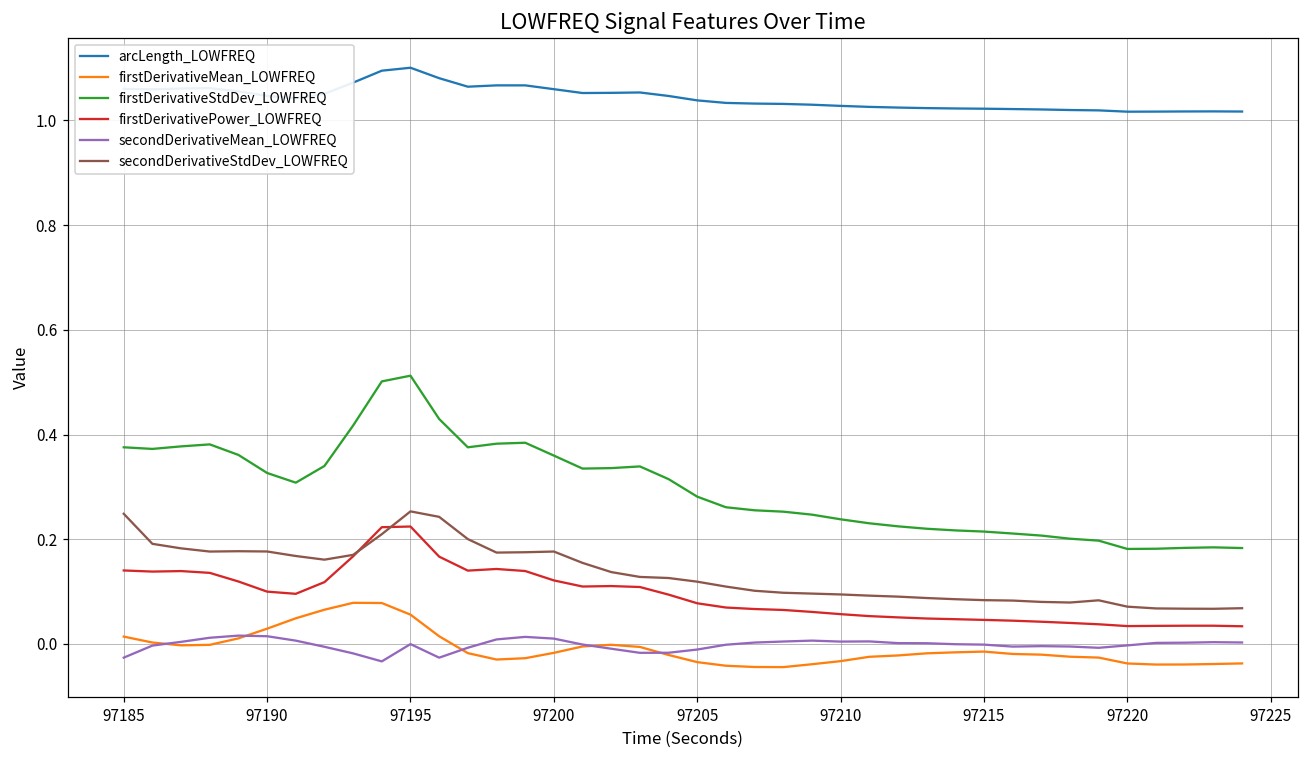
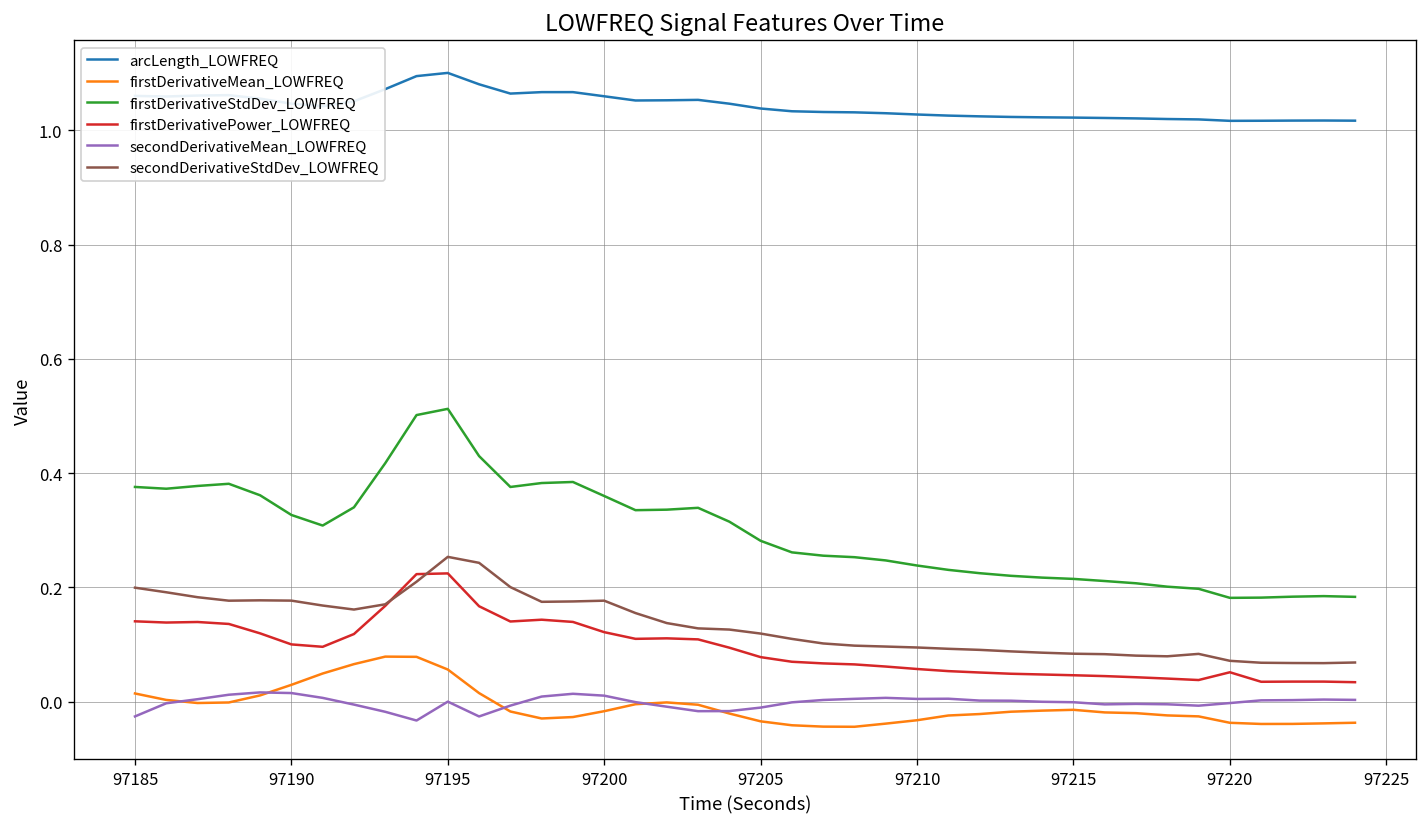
  {
    "arcLength_LOWFREQ": {
      "97195": 1.10,
      "97200": 1.06,
      "97205": 1.04,
      "97210": 1.03,
      "97215": 1.02,
      "97220": 1.02
    },
    "firstDerivativeMean_LOWFREQ": {
      "97185": 0.01,
      "97190": 0.03,
      "97195": 0.06,
      "97200": -0.02,
      "97205": -0.03,
      "97210": -0.03,
      "97215": -0.01,
      "97220": -0.04
    },
    "firstDerivativeStdDev_LOWFREQ": {
      "97185": 0.38,
      "97190": 0.33,
      "97195": 0.51,
      "97200": 0.36,
      "97205": 0.28,
      "97210": 0.24,
      "97215": 0.21,
      "97220": 0.18
    },
    "firstDerivativePower_LOWFREQ": {
      "97185": 0.14,
      "97190": 0.10,
      "97195": 0.22,
      "97200": 0.12,
      "97205": 0.08,
      "97210": 0.06,
      "97215": 0.05,
-     "97220": 0.03
+     "97220": 0.05
    },
    "secondDerivativeMean_LOWFREQ": {
      "97185": -0.03,
      "97190": 0.01,
      "97195": 0.00,
      "97200": 0.01,
      "97205": -0.01,
      "97210": 0.00,
      "97215": 0.00,
      "97220": 0.00
    },
    "secondDerivativeStdDev_LOWFREQ": {
-     "97185": 0.25,
+     "97185": 0.20,
      "97190": 0.18,
      "97195": 0.25,
      "97200": 0.18,
      "97205": 0.12,
      "97210": 0.09,
      "97215": 0.08,
      "97220": 0.07
    }
  }
